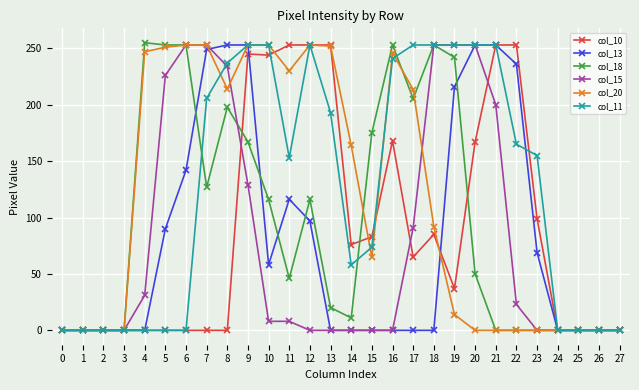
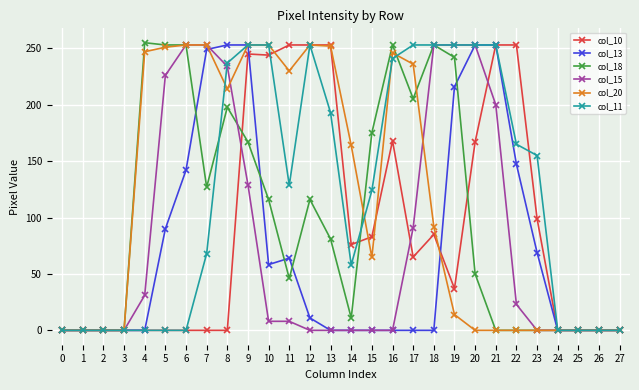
  {
    "col_10": {
      "7": 0,
      "8": 0,
      "9": 245,
      "10": 244,
      "11": 253,
      "14": 76,
      "15": 83,
      "16": 168,
      "17": 65,
      "18": 85,
      "19": 37,
      "20": 167,
      "22": 253,
      "23": 99
    },
    "col_13": {
      "5": 90,
      "6": 142,
      "7": 249,
      "8": 253,
      "10": 58,
-     "11": 116,
-     "12": 97,
+     "11": 64,
+     "12": 11,
      "17": 0,
      "18": 0,
      "19": 216,
-     "22": 236,
+     "22": 147,
      "23": 69
    },
    "col_18": {
      "4": 255,
      "7": 127,
      "8": 198,
      "9": 167,
      "10": 116,
      "11": 46,
      "12": 116,
-     "13": 20,
+     "13": 81,
      "14": 11,
      "15": 175,
      "16": 253,
      "17": 205,
      "19": 242,
      "20": 50
    },
    "col_15": {
      "4": 31,
      "5": 226,
      "8": 234,
      "9": 129,
      "10": 8,
      "11": 8,
      "12": 0,
      "17": 91,
      "21": 200,
      "22": 23
    },
    "col_20": {
      "4": 247,
      "8": 214,
      "11": 230,
      "14": 164,
      "15": 65,
      "16": 246,
-     "17": 213,
+     "17": 236,
      "18": 92,
      "19": 14,
      "20": 0
    },
    "col_11": {
-     "7": 206,
+     "7": 68,
      "8": 237,
-     "11": 153,
+     "11": 129,
      "13": 193,
      "14": 58,
-     "15": 74,
+     "15": 124,
      "16": 241,
      "17": 253,
      "22": 165,
      "23": 155
    }
  }
